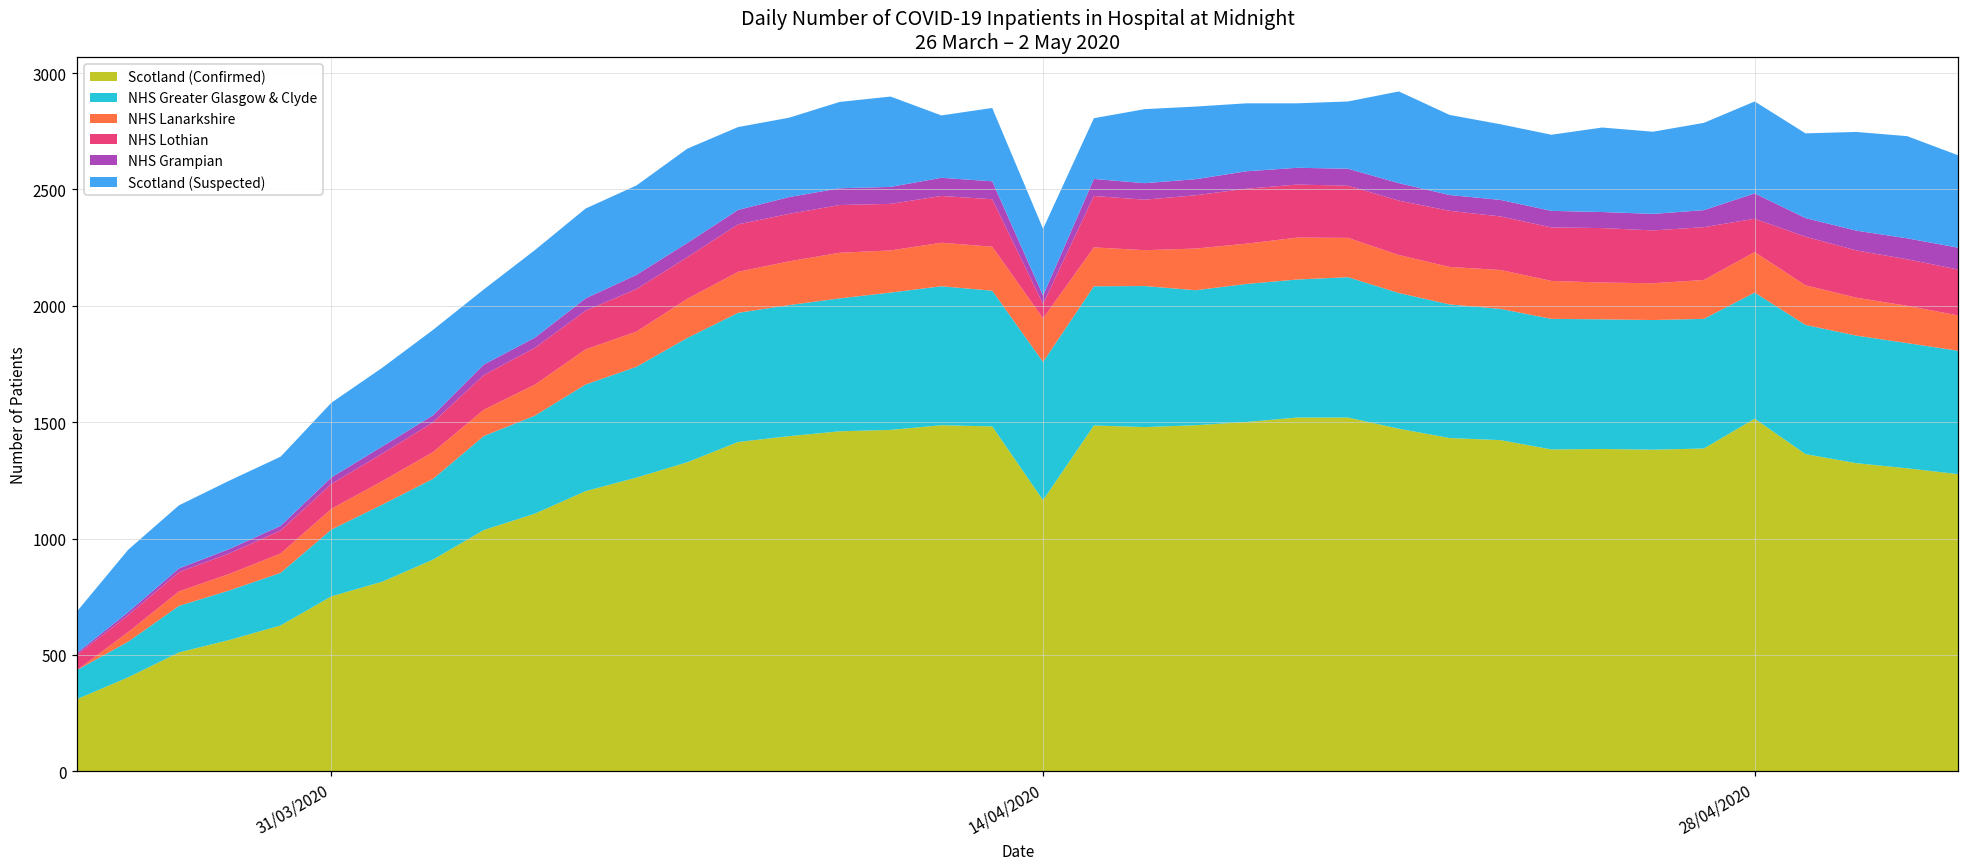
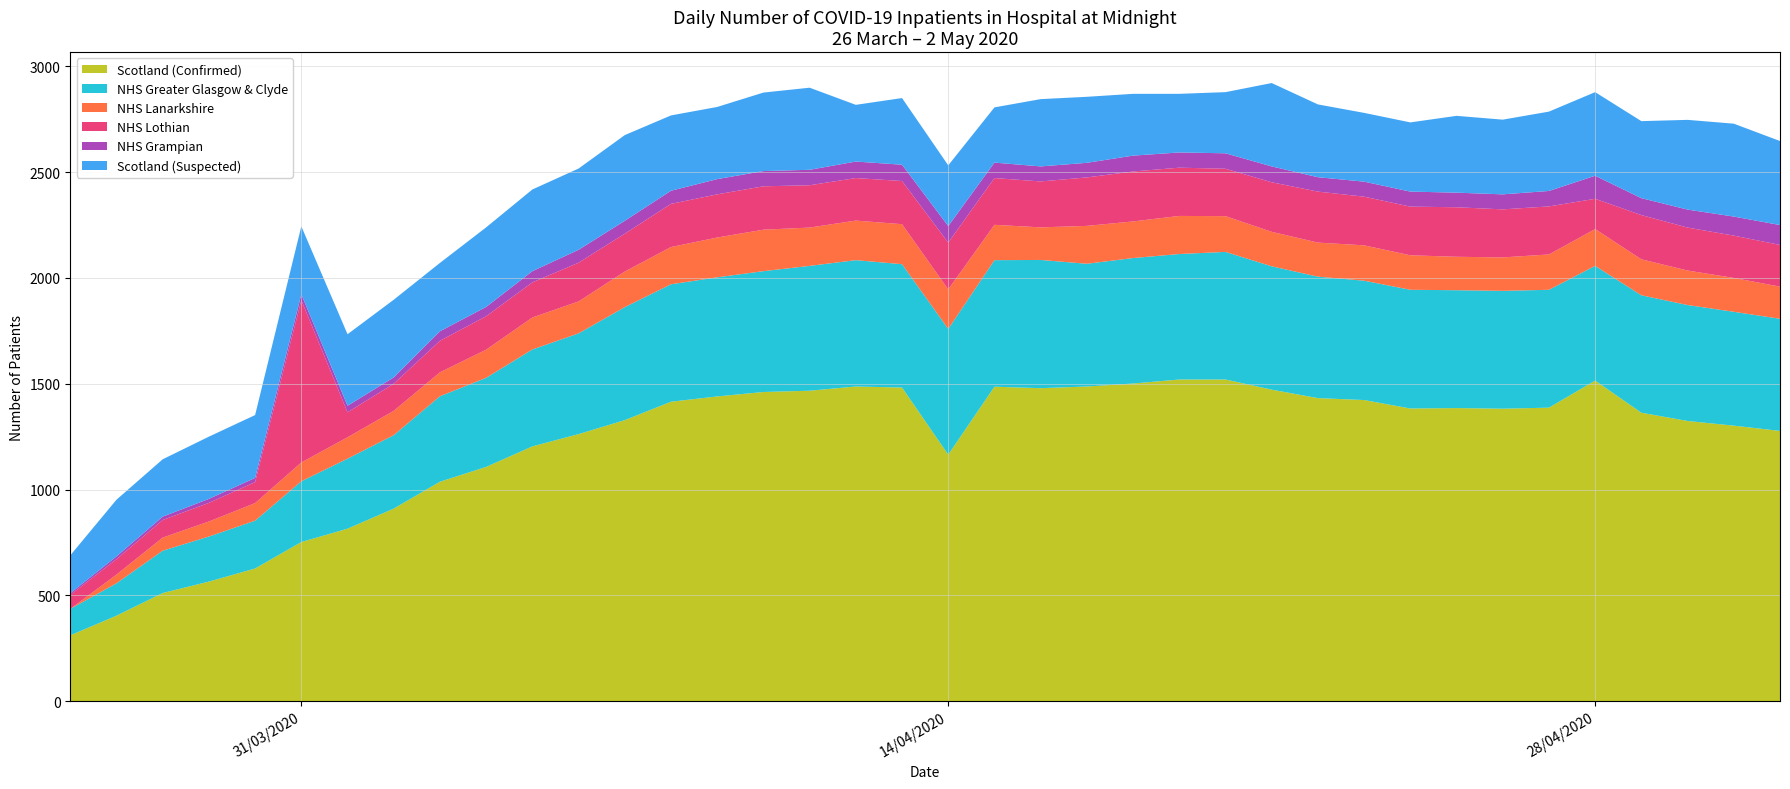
  {
    "Scotland (Confirmed)": {
      "31/03/2020": 750,
      "14/04/2020": 1170,
      "28/04/2020": 1520
    },
    "NHS Lanarkshire": {
      "31/03/2020": 90,
      "14/04/2020": 190,
      "28/04/2020": 170
    },
    "NHS Lothian": {
-     "31/03/2020": 110,
-     "14/04/2020": 60,
+     "31/03/2020": 770,
+     "14/04/2020": 220,
      "28/04/2020": 140
    },
    "NHS Grampian": {
      "31/03/2020": 30,
-     "14/04/2020": 40,
+     "14/04/2020": 80,
      "28/04/2020": 110
    }
  }
